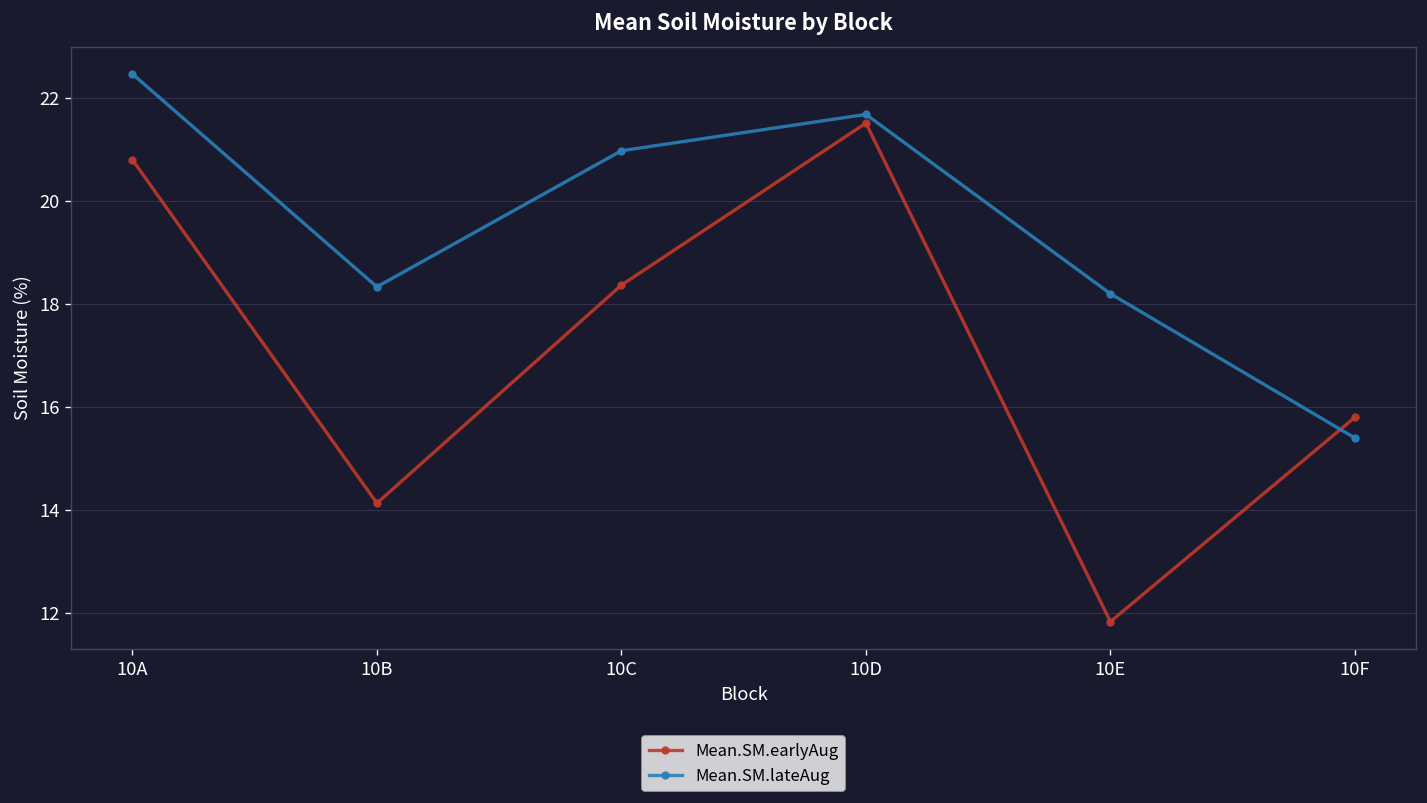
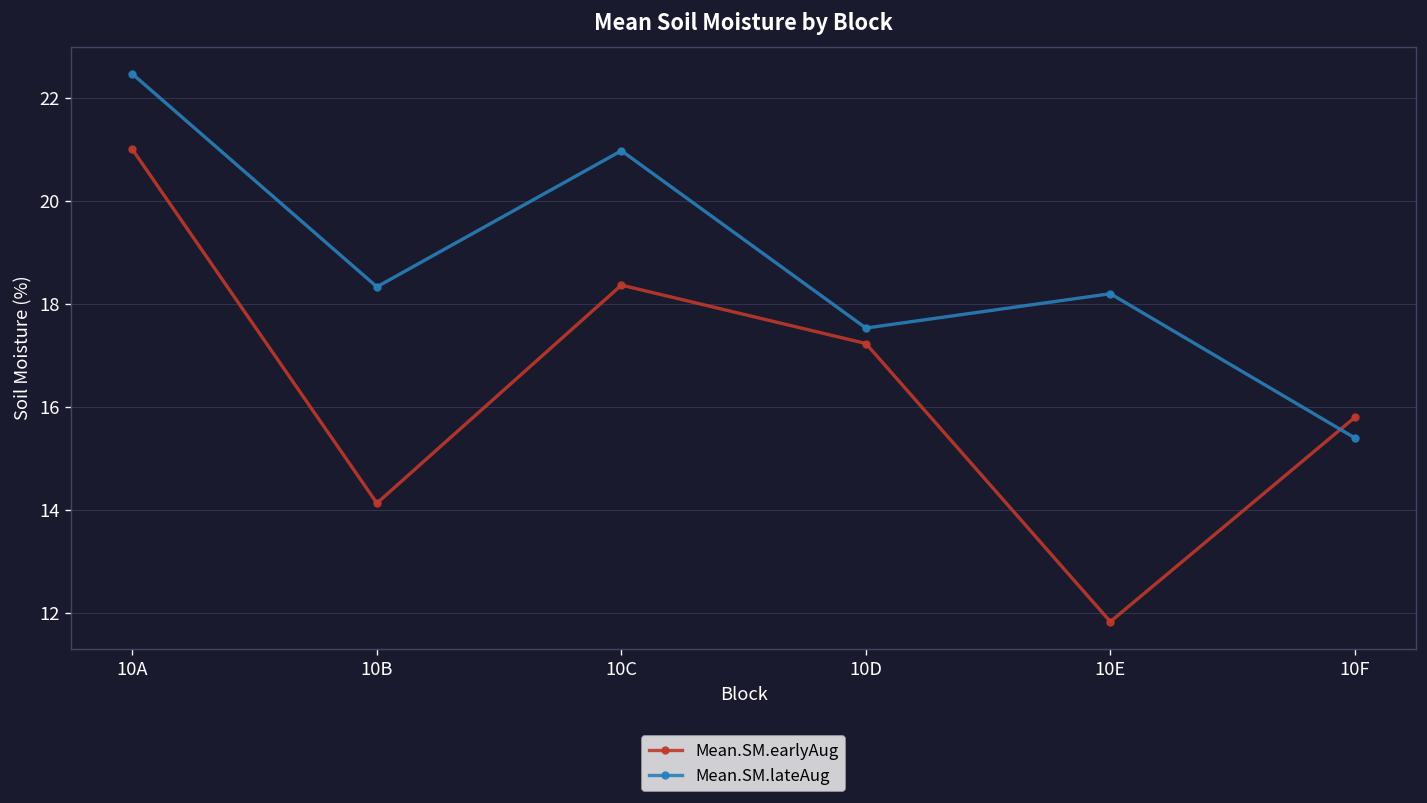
  {
    "Mean.SM.earlyAug": {
-     "10A": 20.8,
+     "10A": 21.0,
      "10B": 14.1,
      "10C": 18.4,
-     "10D": 21.5,
+     "10D": 17.2,
      "10E": 11.8,
      "10F": 15.8
    },
    "Mean.SM.lateAug": {
      "10A": 22.5,
      "10B": 18.3,
      "10C": 21.0,
-     "10D": 21.7,
+     "10D": 17.5,
      "10E": 18.2,
      "10F": 15.4
    }
  }
